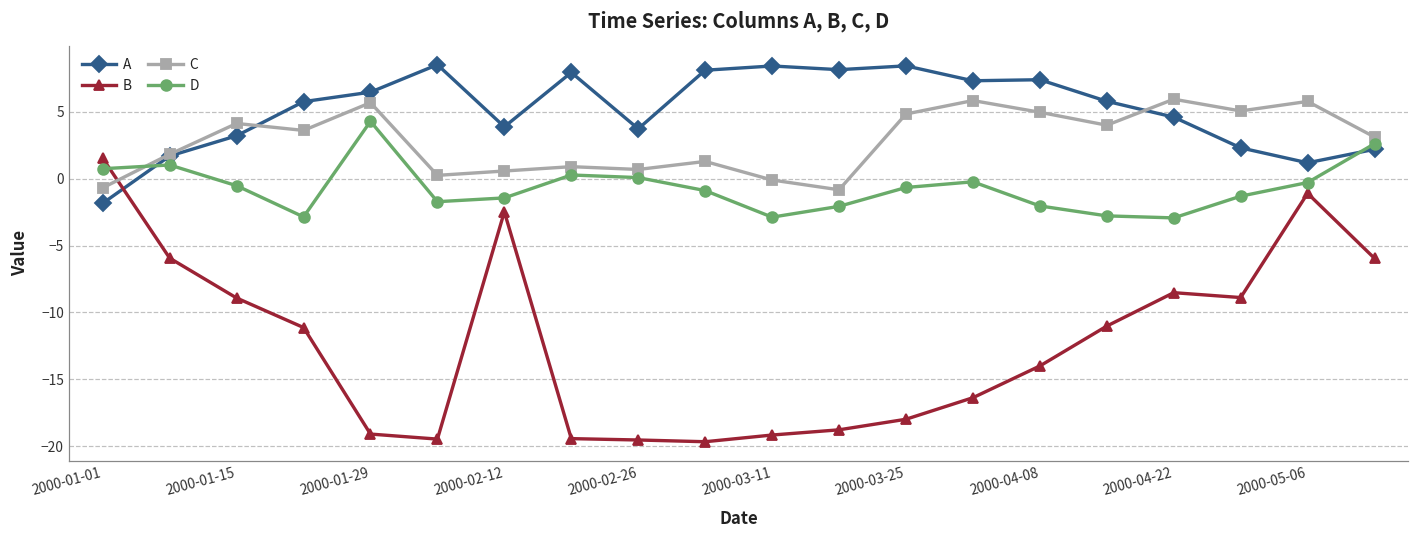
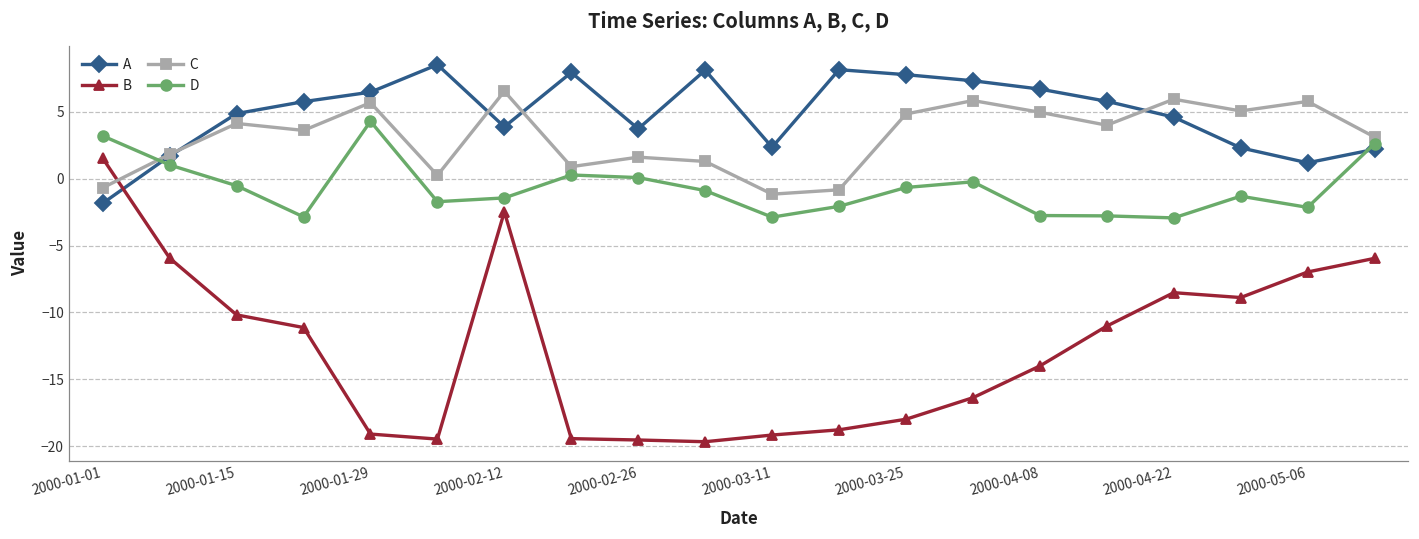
  {
    "A": {
      "2000-01-01": -1.8,
-     "2000-01-15": 3.2,
+     "2000-01-15": 4.9,
      "2000-01-29": 6.5,
      "2000-02-12": 3.9,
      "2000-02-26": 3.7,
-     "2000-03-11": 8.4,
-     "2000-03-25": 8.4,
-     "2000-04-08": 7.4,
+     "2000-03-11": 2.4,
+     "2000-03-25": 7.8,
+     "2000-04-08": 6.7,
      "2000-04-22": 4.6,
      "2000-05-06": 1.2
    },
    "B": {
      "2000-01-01": 1.5,
-     "2000-01-15": -8.9,
+     "2000-01-15": -10.2,
      "2000-01-29": -19.1,
      "2000-02-12": -2.5,
      "2000-02-26": -19.5,
      "2000-03-11": -19.2,
      "2000-03-25": -18.0,
      "2000-04-08": -14.0,
      "2000-04-22": -8.5,
-     "2000-05-06": -1.1
+     "2000-05-06": -7.0
    },
    "C": {
      "2000-01-01": -0.7,
      "2000-01-15": 4.1,
      "2000-01-29": 5.7,
-     "2000-02-12": 0.6,
-     "2000-02-26": 0.7,
-     "2000-03-11": -0.1,
+     "2000-02-12": 6.5,
+     "2000-02-26": 1.6,
+     "2000-03-11": -1.2,
      "2000-03-25": 4.8,
      "2000-04-08": 5.0,
      "2000-04-22": 5.9,
      "2000-05-06": 5.8
    },
    "D": {
-     "2000-01-01": 0.7,
+     "2000-01-01": 3.2,
      "2000-01-15": -0.5,
      "2000-01-29": 4.3,
      "2000-02-12": -1.4,
      "2000-02-26": 0.1,
      "2000-03-11": -2.9,
      "2000-03-25": -0.7,
-     "2000-04-08": -2.0,
+     "2000-04-08": -2.8,
      "2000-04-22": -2.9,
-     "2000-05-06": -0.3
+     "2000-05-06": -2.1
    }
  }
